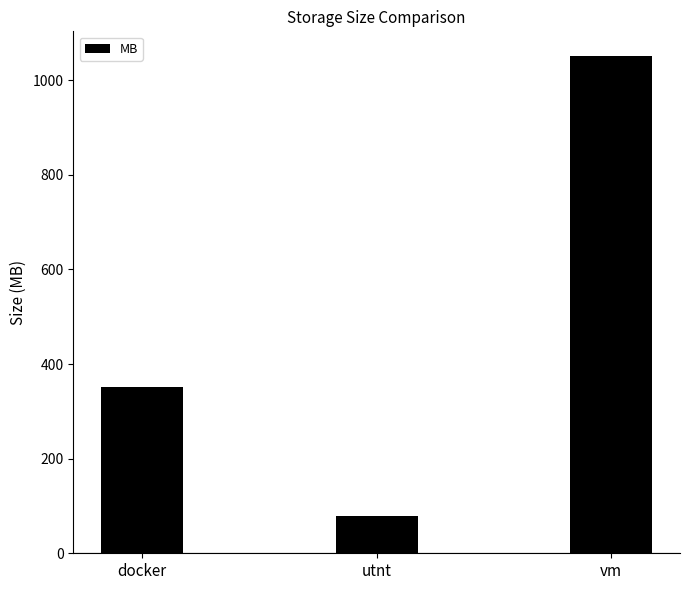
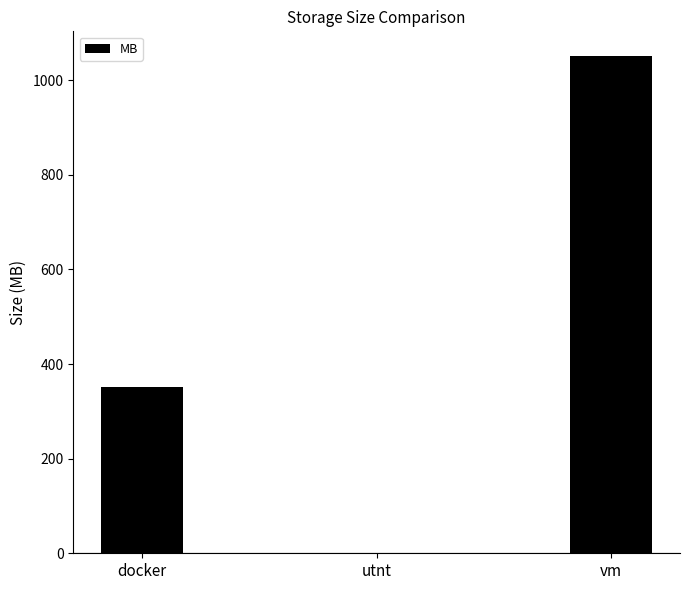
  {
    "docker": 350,
-   "utnt": 80,
+   "utnt": 0,
    "vm": 1050
  }
